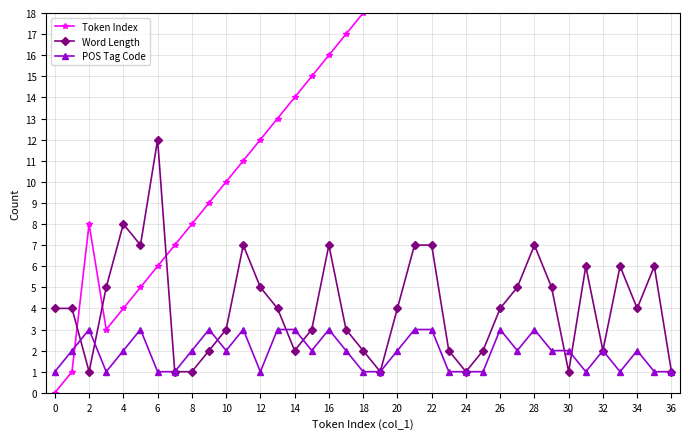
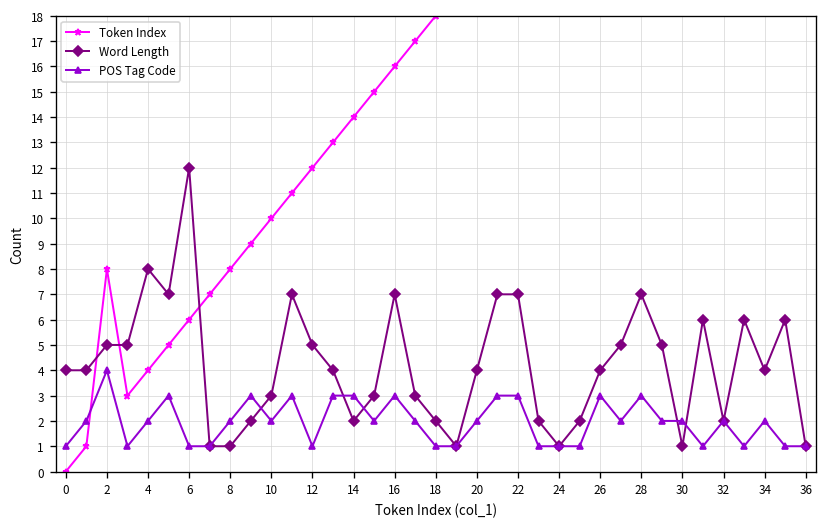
  {
    "Token Index": {
      "0": 0,
      "2": 8,
      "4": 4,
      "6": 6,
      "8": 8,
      "10": 10,
      "12": 12,
      "14": 14,
      "16": 16,
      "18": 18
    },
    "Word Length": {
      "0": 4,
-     "2": 1,
+     "2": 5,
      "4": 8,
      "6": 12,
      "8": 1,
      "10": 3,
      "12": 5,
      "14": 2,
      "16": 7,
      "18": 2,
      "20": 4,
      "22": 7,
      "26": 4,
      "28": 7,
      "30": 1,
      "34": 4
    },
    "POS Tag Code": {
      "0": 1,
-     "2": 3,
+     "2": 4,
      "4": 2,
      "6": 1,
      "8": 2,
      "10": 2,
      "12": 1,
      "14": 3,
      "16": 3,
      "18": 1,
      "20": 2,
      "22": 3,
      "26": 3,
      "28": 3,
      "30": 2,
      "34": 2
    }
  }
